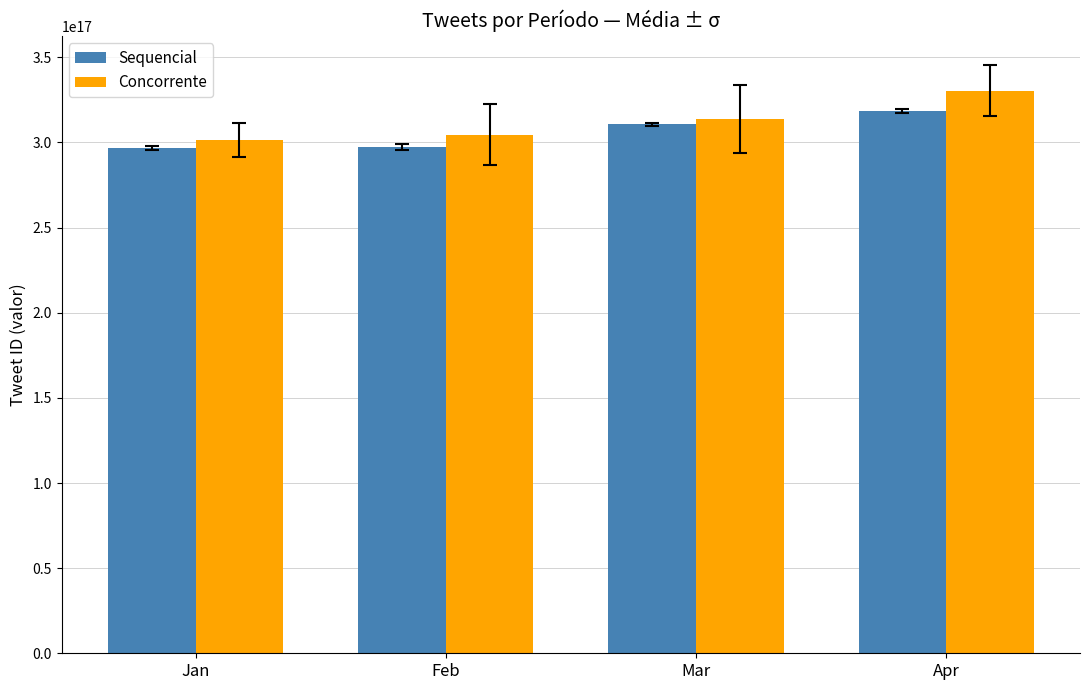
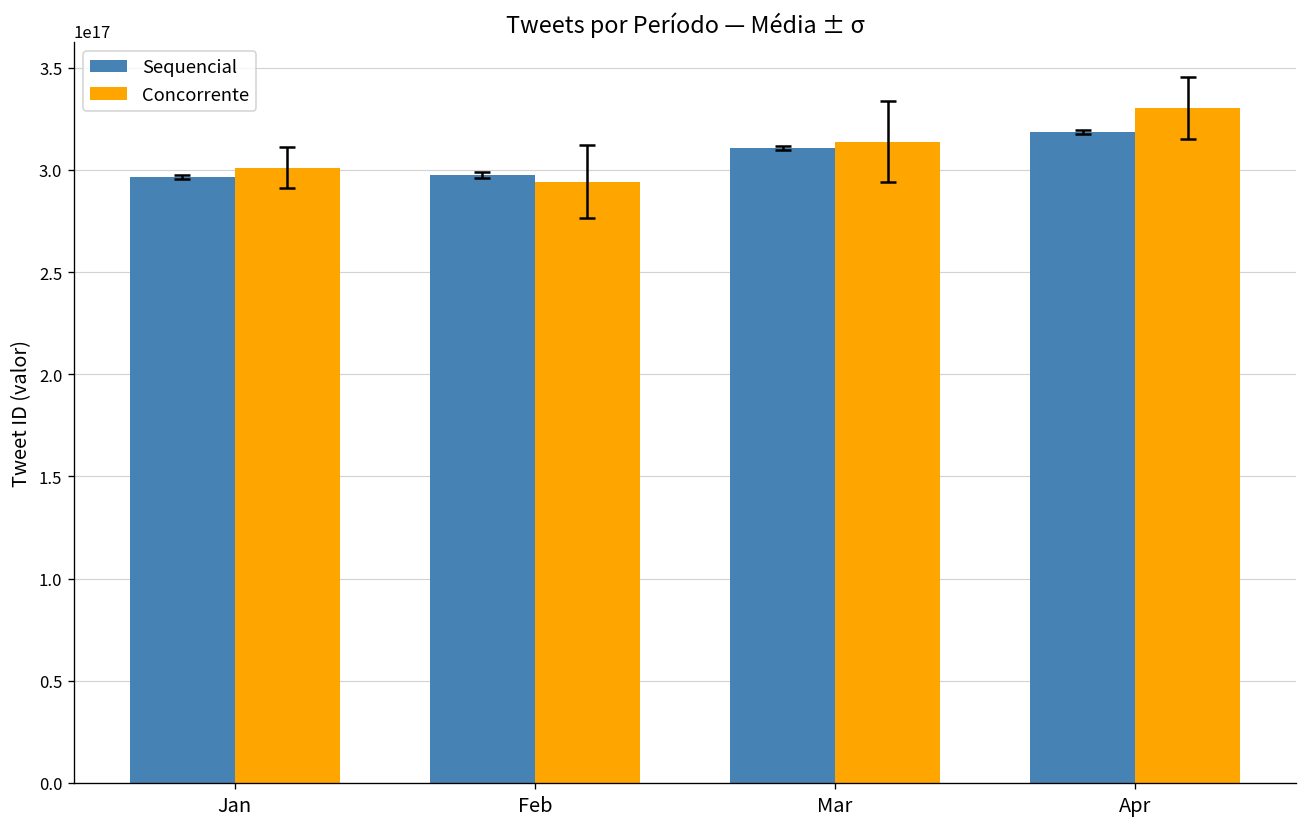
  {
    "Concorrente": {
      "Jan": 301000000000000000,
-     "Feb": 305000000000000000,
+     "Feb": 294000000000000000,
      "Mar": 314000000000000000,
      "Apr": 330000000000000000
    }
  }
